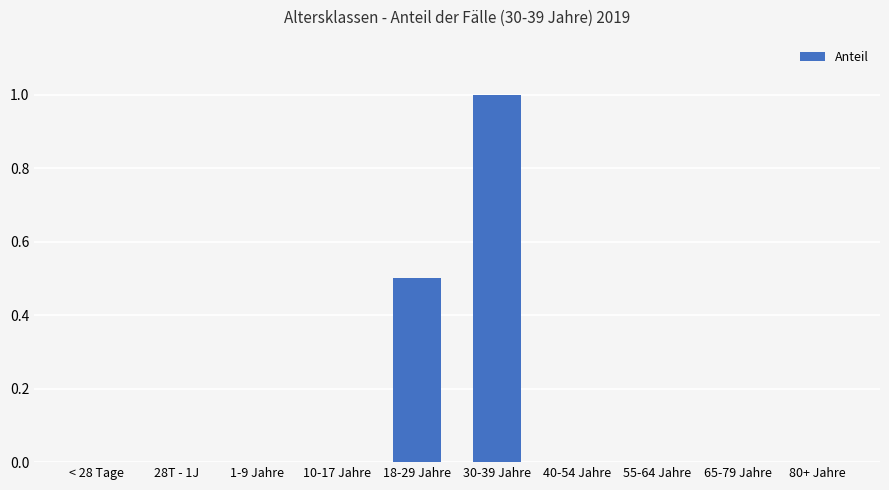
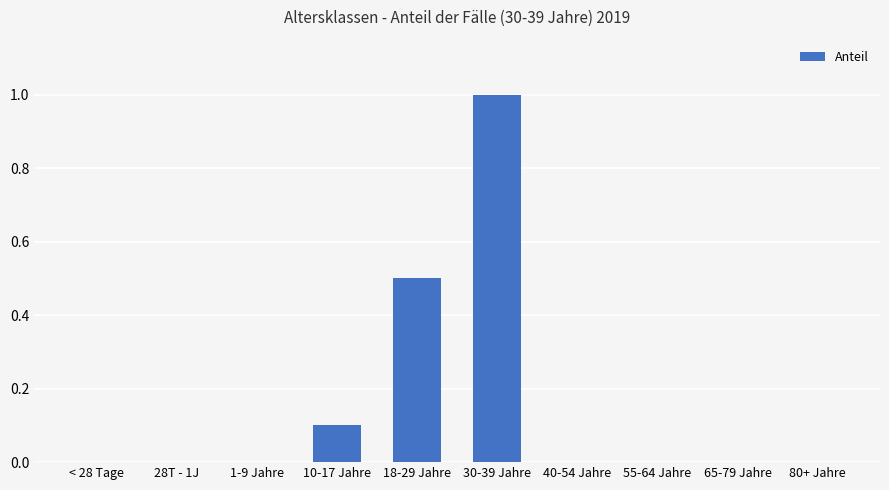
  {
    "< 28 Tage": 0.0,
    "28T - 1J": 0.0,
    "1-9 Jahre": 0.0,
-   "10-17 Jahre": 0.0,
+   "10-17 Jahre": 0.1,
    "18-29 Jahre": 0.5,
    "30-39 Jahre": 1.0,
    "40-54 Jahre": 0.0,
    "55-64 Jahre": 0.0,
    "65-79 Jahre": 0.0,
    "80+ Jahre": 0.0
  }
